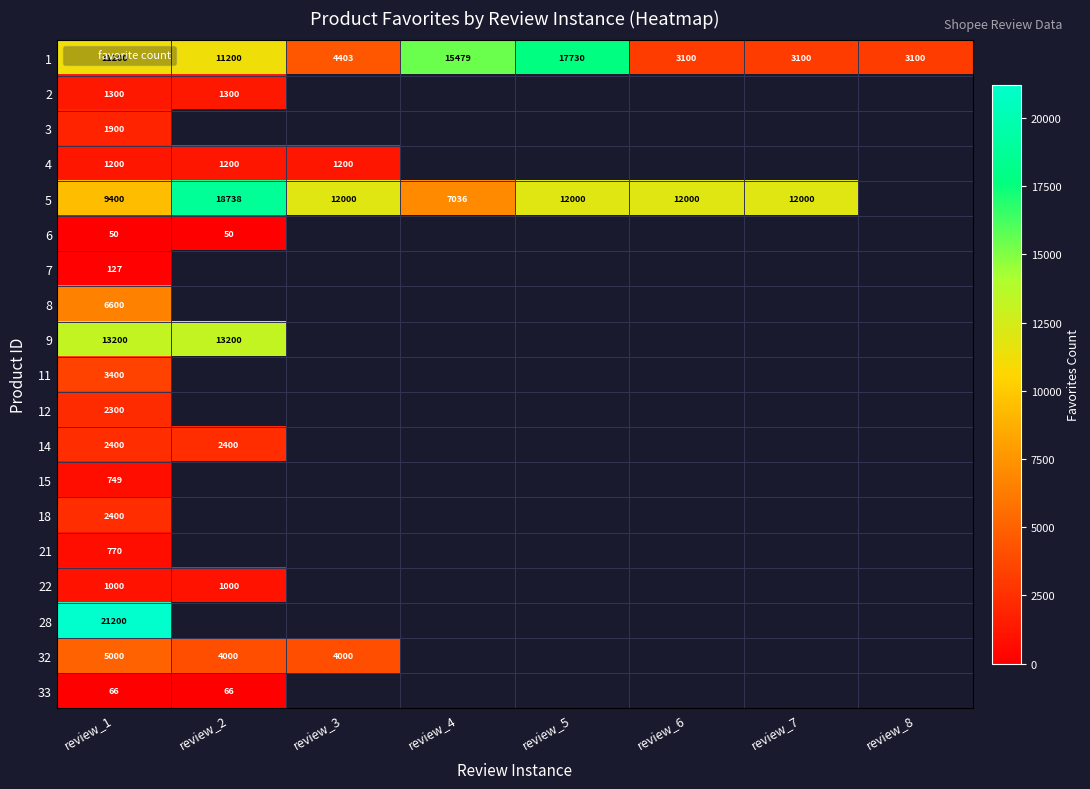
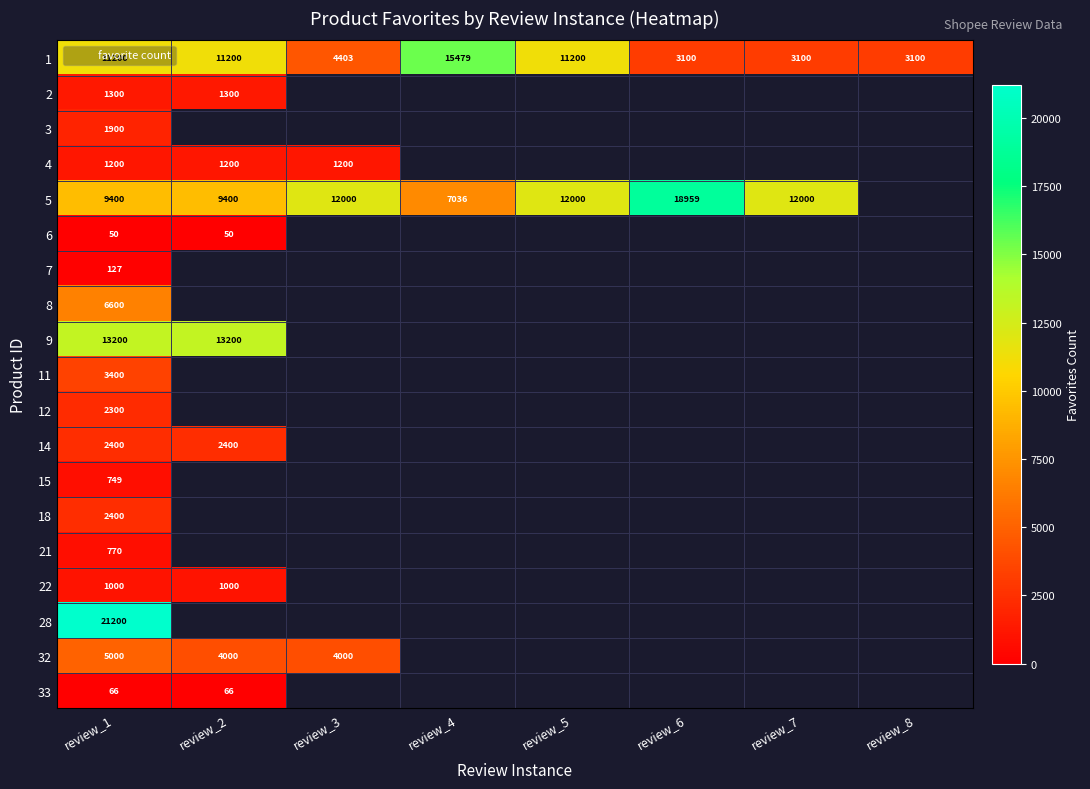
  {
    "1": {
      "review_2": 11200,
      "review_3": 4403,
      "review_4": 15479,
-     "review_5": 17730,
+     "review_5": 11200,
      "review_6": 3100,
      "review_7": 3100,
      "review_8": 3100
    },
    "2": {
      "review_1": 1300,
      "review_2": 1300
    },
    "3": {
      "review_1": 1900
    },
    "4": {
      "review_1": 1200,
      "review_2": 1200,
      "review_3": 1200
    },
    "5": {
      "review_1": 9400,
-     "review_2": 18738,
+     "review_2": 9400,
      "review_3": 12000,
      "review_4": 7036,
      "review_5": 12000,
-     "review_6": 12000,
+     "review_6": 18959,
      "review_7": 12000
    },
    "6": {
      "review_1": 50,
      "review_2": 50
    },
    "7": {
      "review_1": 127
    },
    "8": {
      "review_1": 6600
    },
    "9": {
      "review_1": 13200,
      "review_2": 13200
    },
    "11": {
      "review_1": 3400
    },
    "12": {
      "review_1": 2300
    },
    "14": {
      "review_1": 2400,
      "review_2": 2400
    },
    "15": {
      "review_1": 749
    },
    "18": {
      "review_1": 2400
    },
    "21": {
      "review_1": 770
    },
    "22": {
      "review_1": 1000,
      "review_2": 1000
    },
    "28": {
      "review_1": 21200
    },
    "32": {
      "review_1": 5000,
      "review_2": 4000,
      "review_3": 4000
    },
    "33": {
      "review_1": 66,
      "review_2": 66
    }
  }
